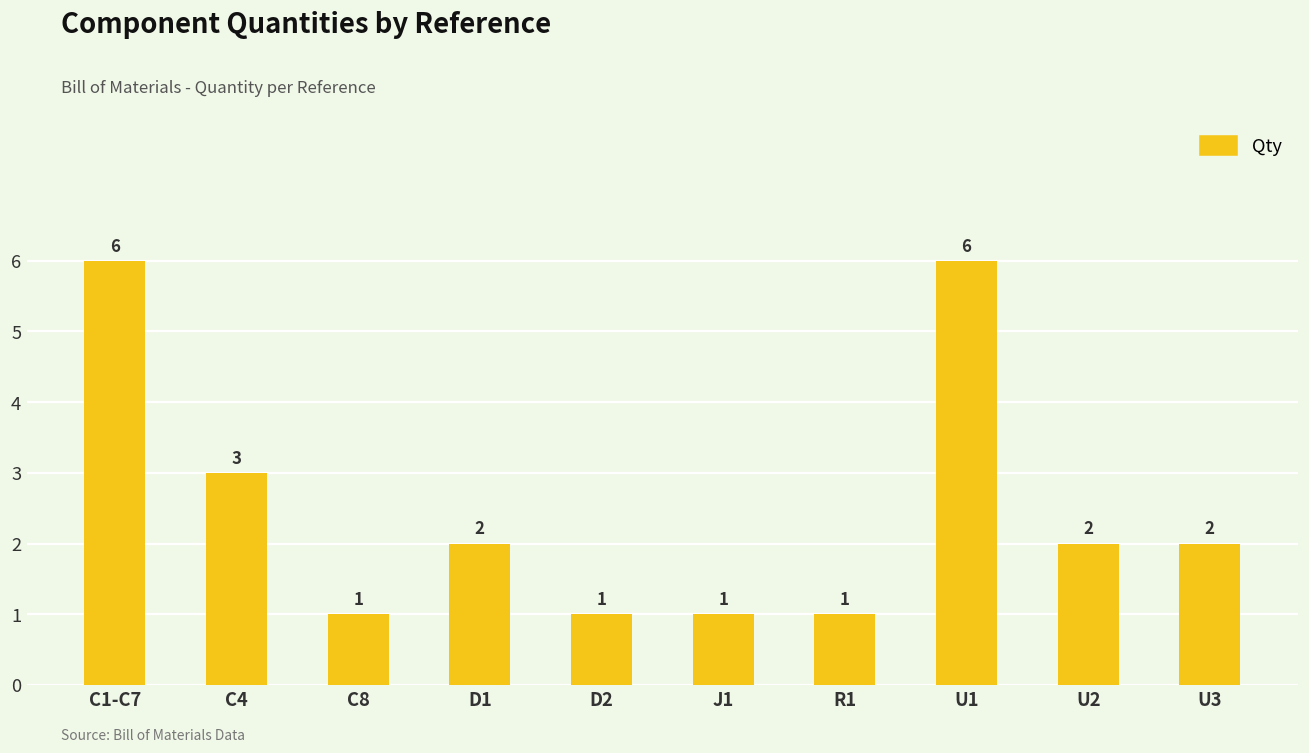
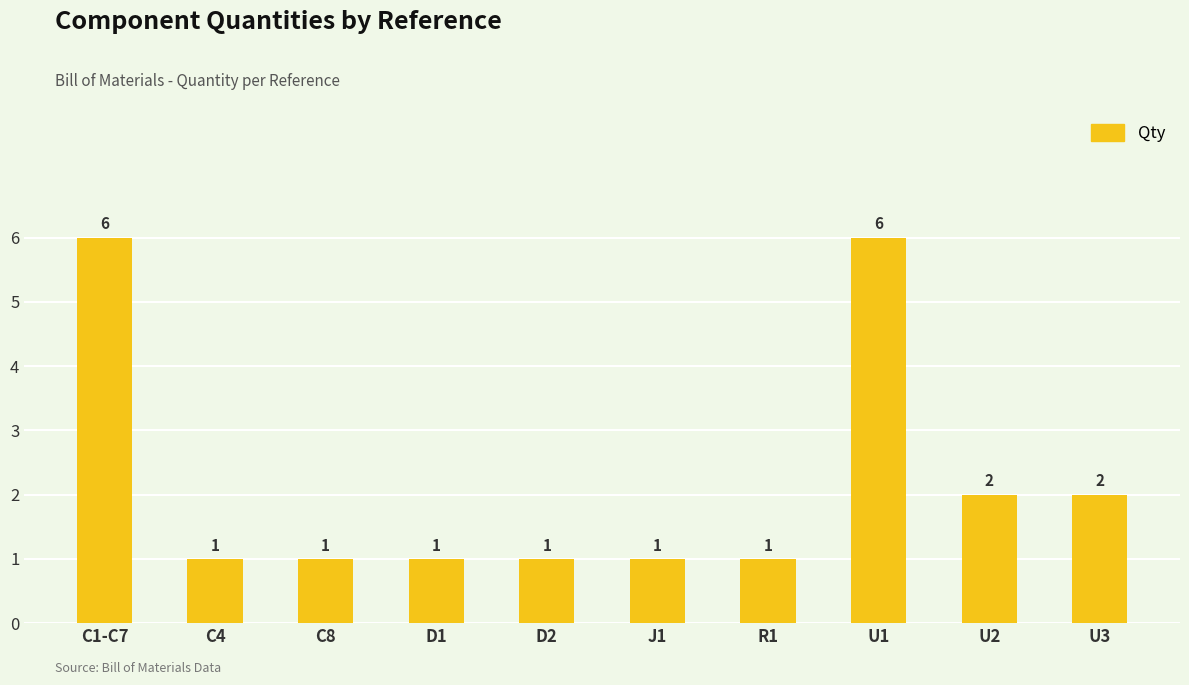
  {
    "C1-C7": 6,
-   "C4": 3,
+   "C4": 1,
    "C8": 1,
-   "D1": 2,
+   "D1": 1,
    "D2": 1,
    "J1": 1,
    "R1": 1,
    "U1": 6,
    "U2": 2,
    "U3": 2
  }
